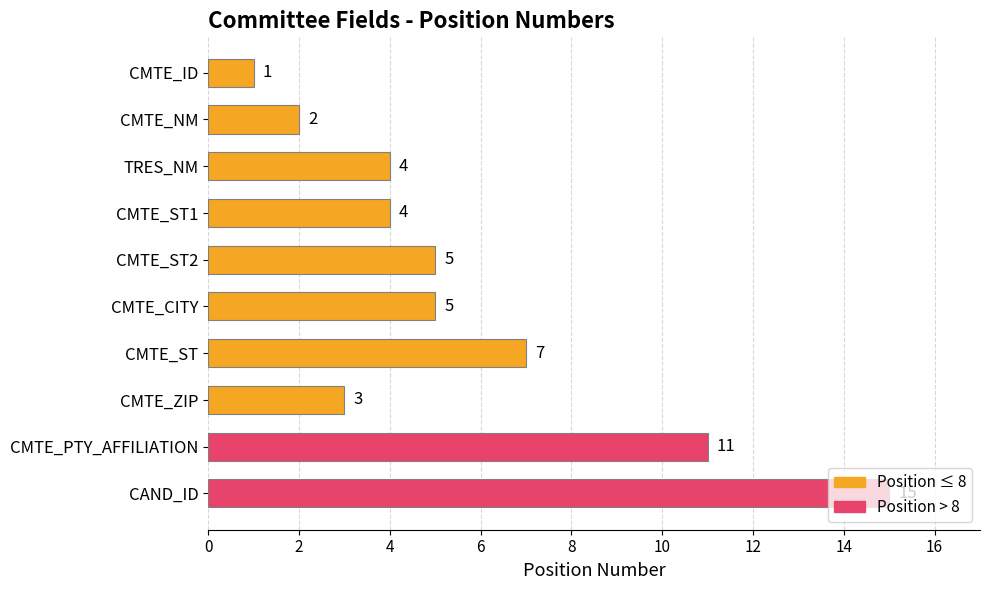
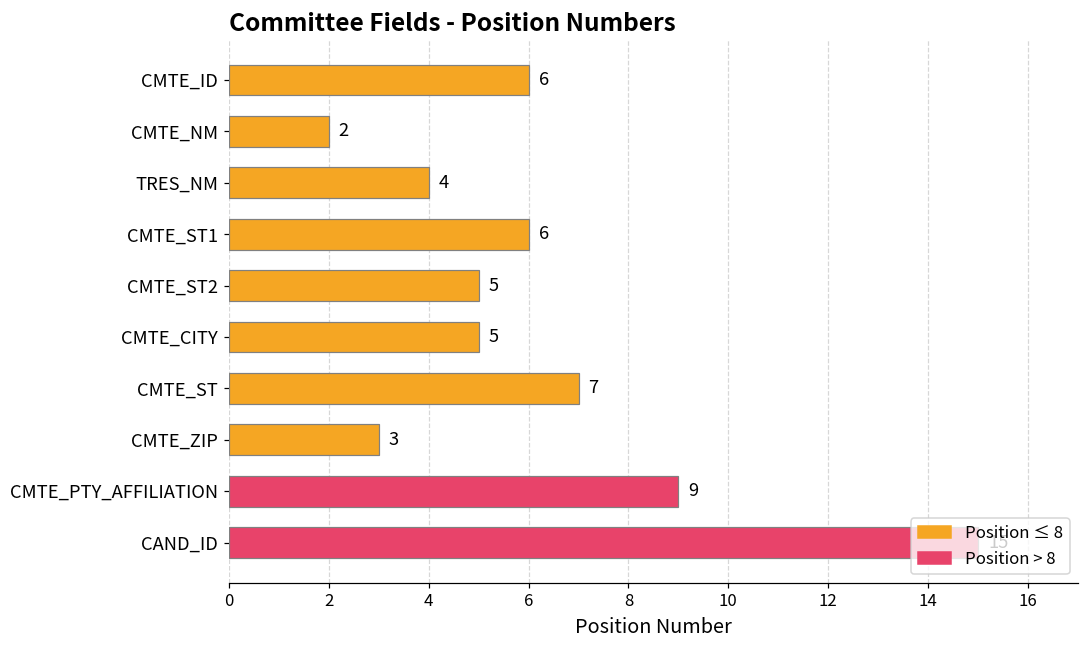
  {
-   "CMTE_ID": 1,
+   "CMTE_ID": 6,
    "CMTE_NM": 2,
    "TRES_NM": 4,
-   "CMTE_ST1": 4,
+   "CMTE_ST1": 6,
    "CMTE_ST2": 5,
    "CMTE_CITY": 5,
    "CMTE_ST": 7,
    "CMTE_ZIP": 3,
-   "CMTE_PTY_AFFILIATION": 11
+   "CMTE_PTY_AFFILIATION": 9
  }
